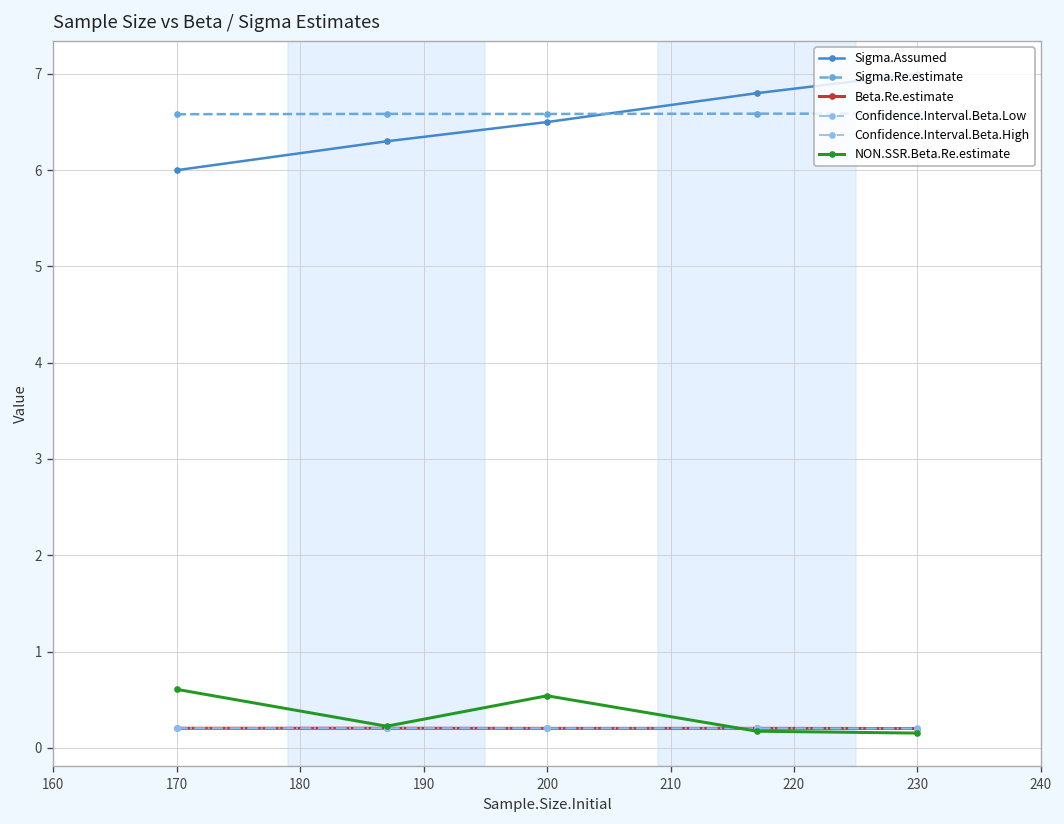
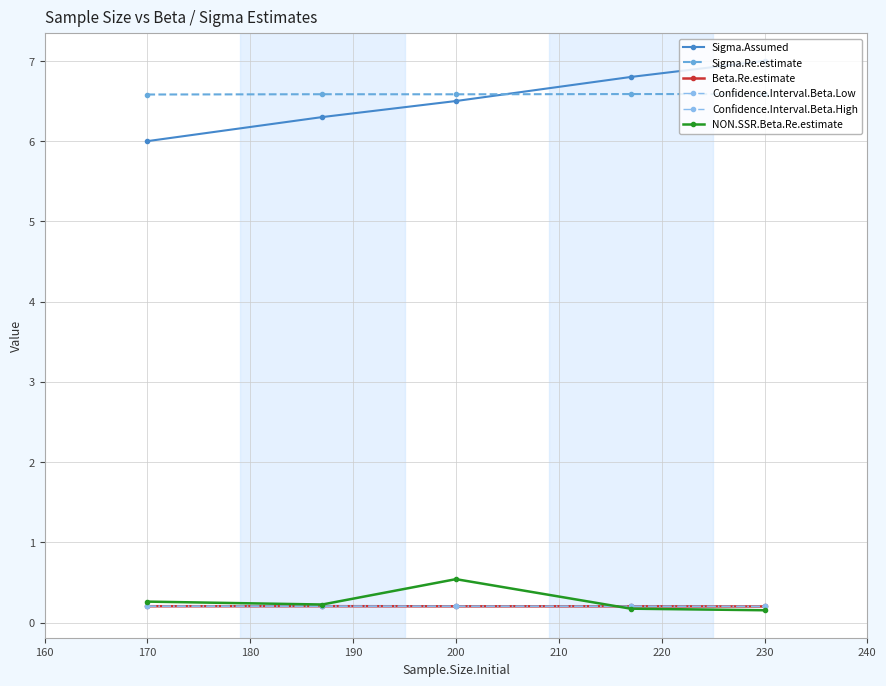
  {
    "NON.SSR.Beta.Re.estimate": {
-     "170": 0.6,
+     "170": 0.3,
      "200": 0.5,
      "230": 0.2
    }
  }
